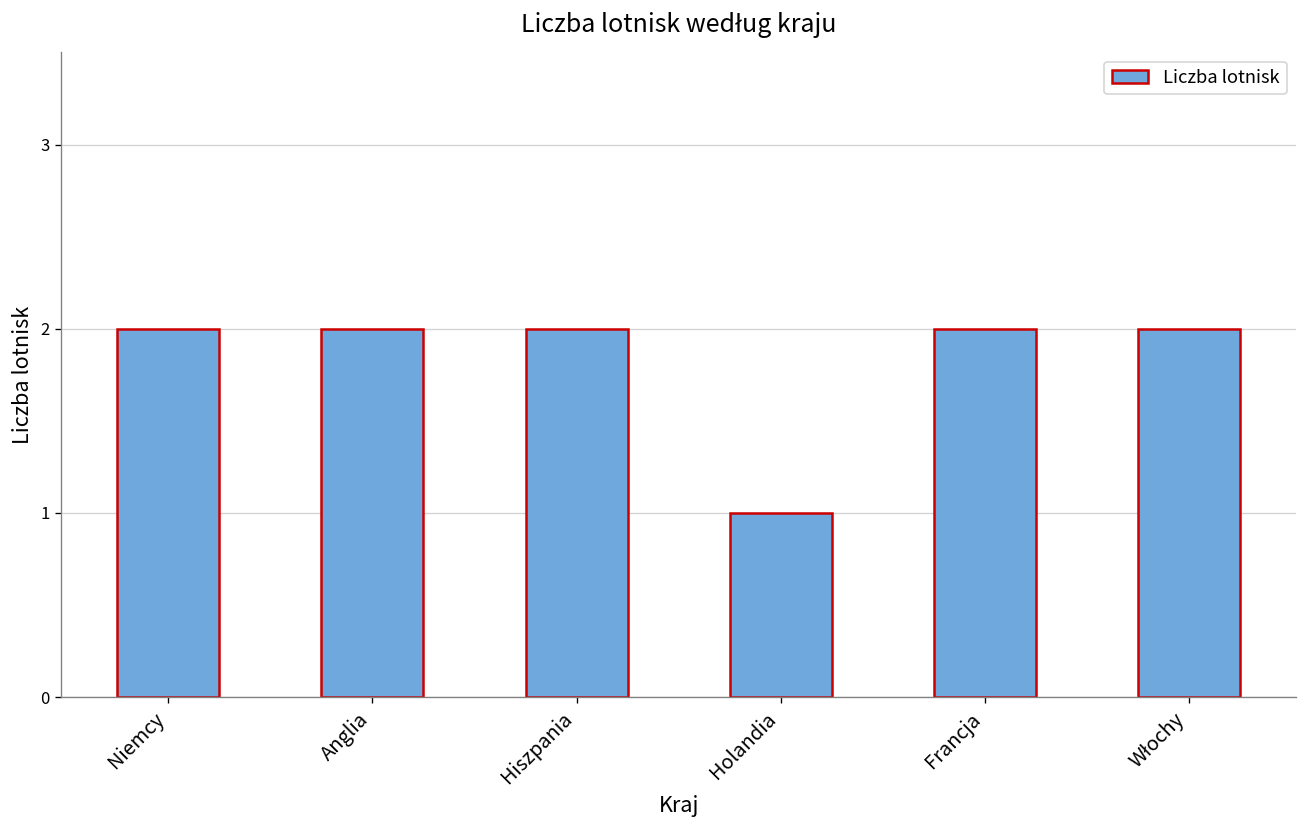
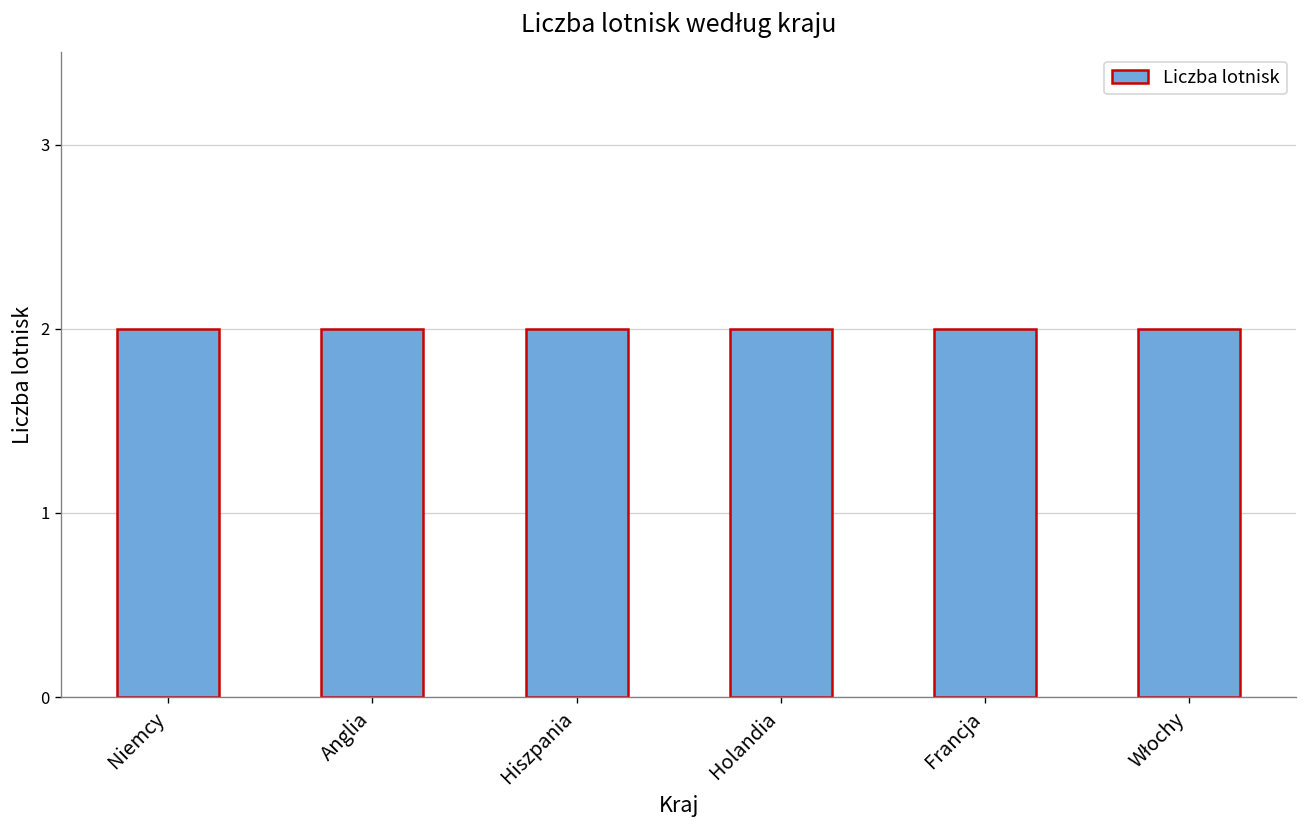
  {
    "Niemcy": 2,
    "Anglia": 2,
    "Hiszpania": 2,
-   "Holandia": 1,
+   "Holandia": 2,
    "Francja": 2,
    "Włochy": 2
  }
